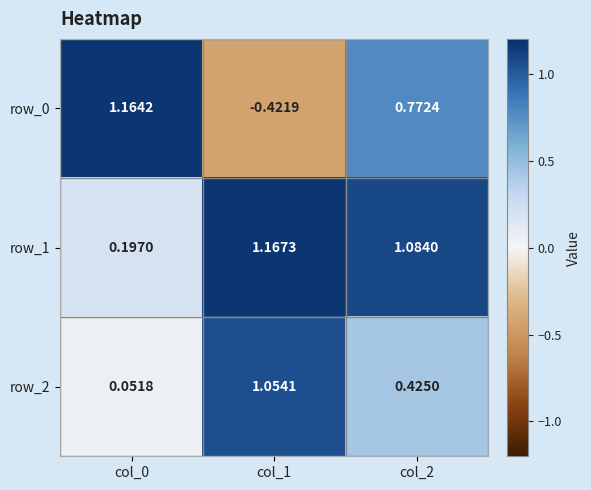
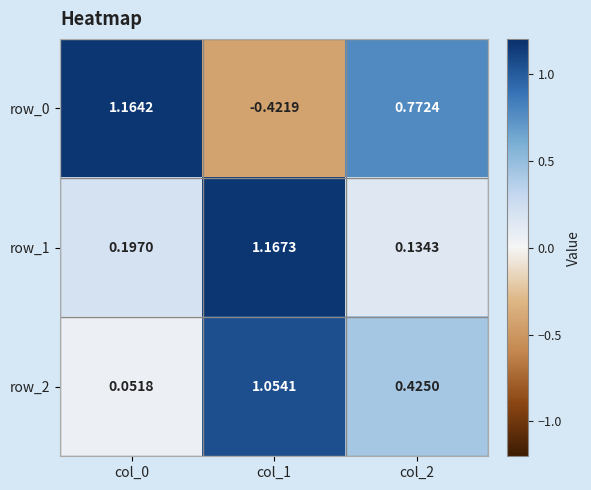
  {
    "row_0": {
      "col_0": 1.1642,
      "col_1": -0.4219,
      "col_2": 0.7724
    },
    "row_1": {
      "col_0": 0.1970,
      "col_1": 1.1673,
-     "col_2": 1.0840
+     "col_2": 0.1343
    },
    "row_2": {
      "col_0": 0.0518,
      "col_1": 1.0541,
      "col_2": 0.4250
    }
  }
